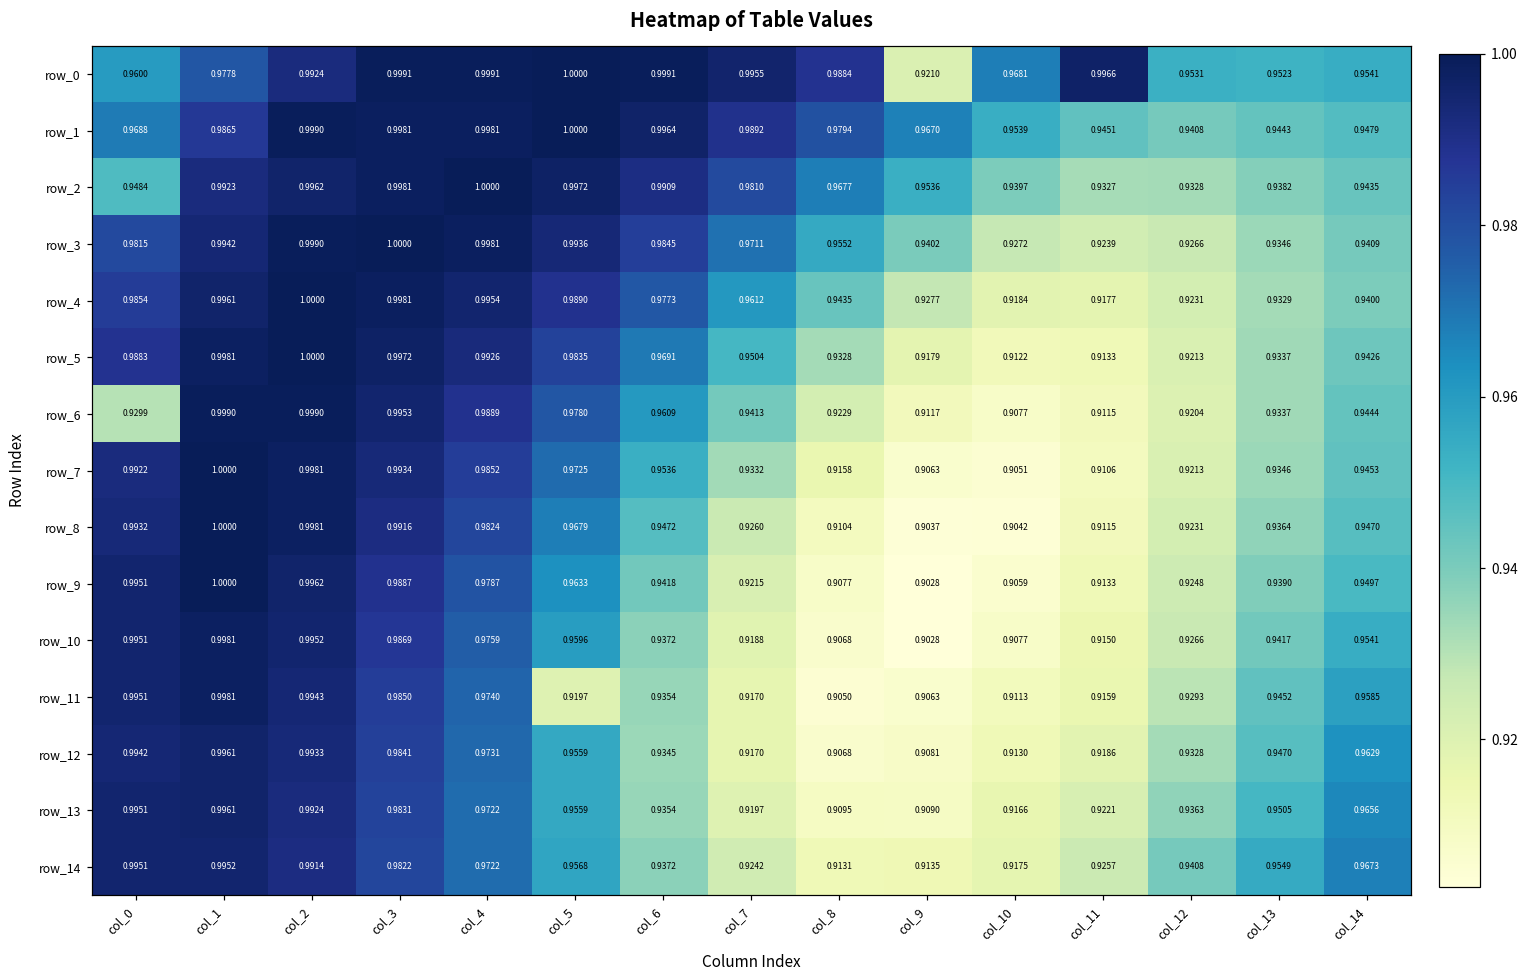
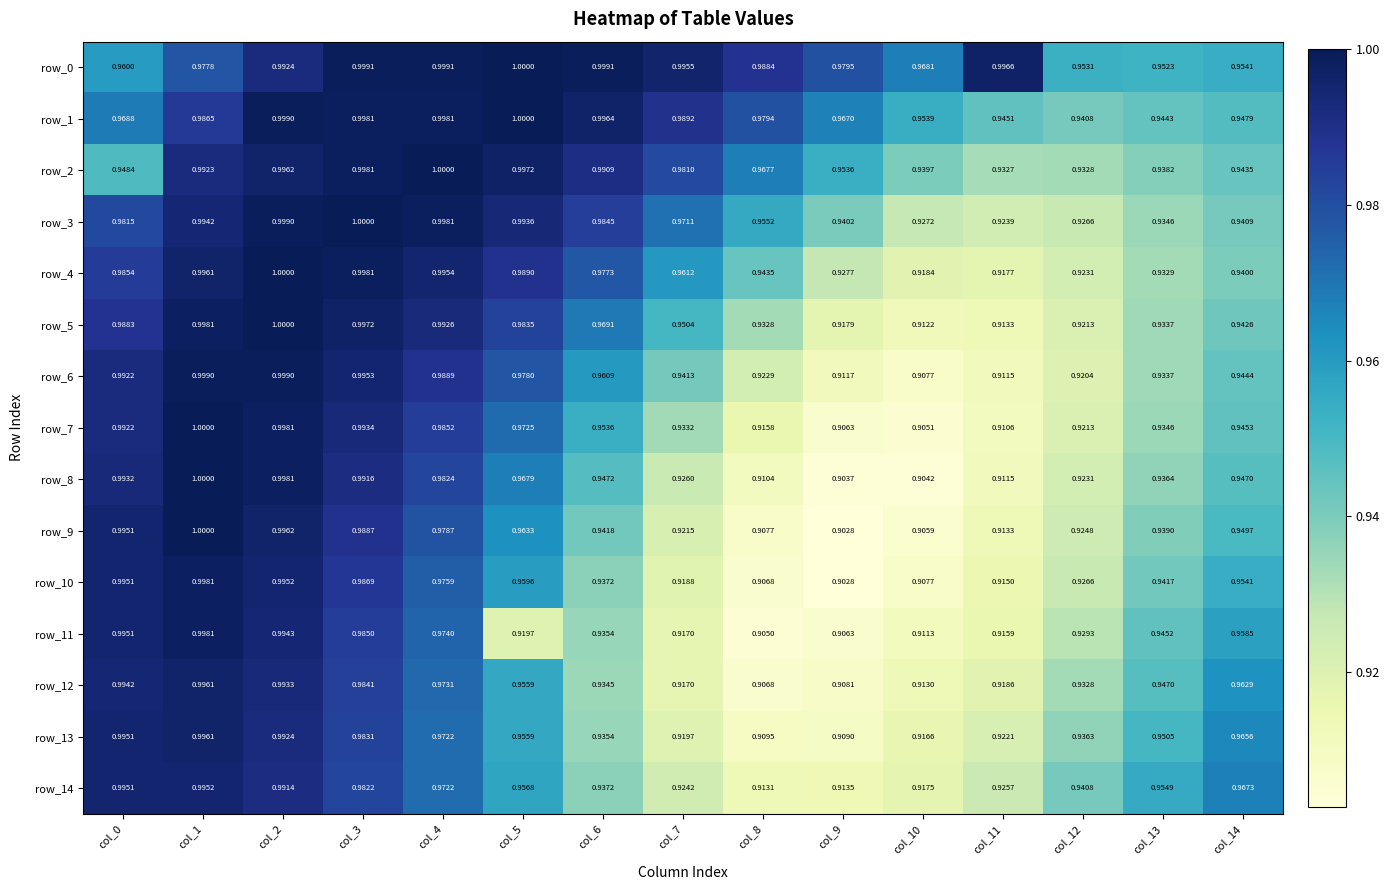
  {
    "row_0": {
      "col_0": 0.9600,
      "col_1": 0.9778,
      "col_2": 0.9924,
      "col_3": 0.9991,
      "col_4": 0.9991,
      "col_5": 1.0000,
      "col_6": 0.9991,
      "col_7": 0.9955,
      "col_8": 0.9884,
-     "col_9": 0.9210,
+     "col_9": 0.9795,
      "col_10": 0.9681,
      "col_11": 0.9966,
      "col_12": 0.9531,
      "col_13": 0.9523,
      "col_14": 0.9541
    },
    "row_6": {
-     "col_0": 0.9299,
+     "col_0": 0.9922,
      "col_1": 0.9990,
      "col_2": 0.9990,
      "col_3": 0.9953,
      "col_4": 0.9889,
      "col_5": 0.9780,
      "col_6": 0.9609,
      "col_7": 0.9413,
      "col_8": 0.9229,
      "col_9": 0.9117,
      "col_10": 0.9077,
      "col_11": 0.9115,
      "col_12": 0.9204,
      "col_13": 0.9337,
      "col_14": 0.9444
    }
  }
